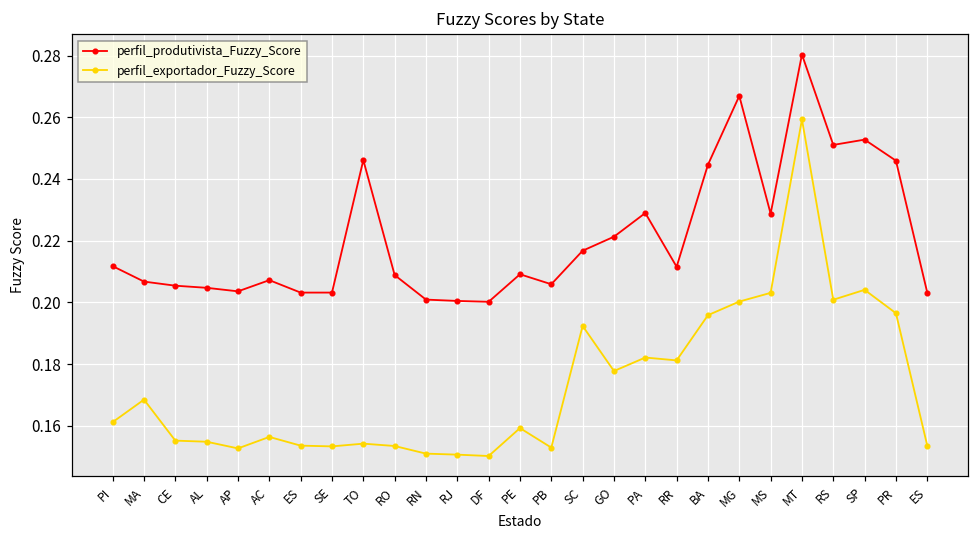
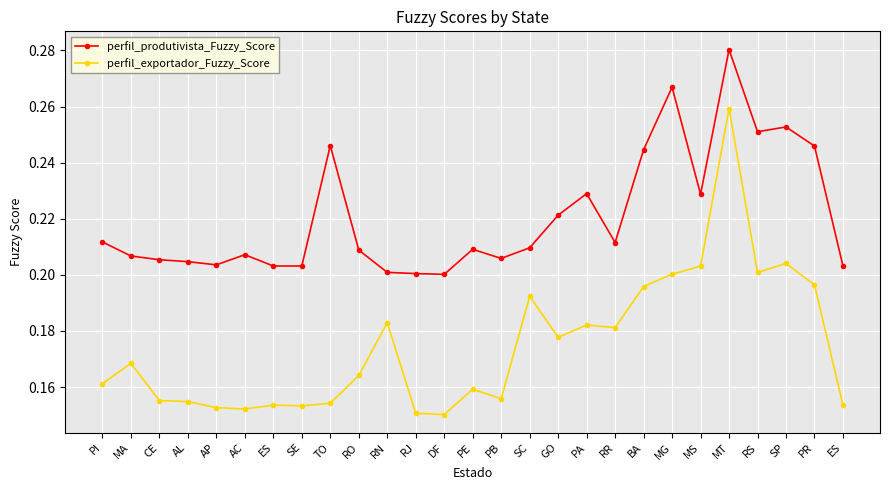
  {
    "perfil_produtivista_Fuzzy_Score": {
      "PI": 0.212,
      "MA": 0.207,
      "CE": 0.205,
      "AL": 0.205,
      "AP": 0.204,
      "AC": 0.207,
      "SE": 0.203,
      "TO": 0.246,
      "RO": 0.209,
      "RN": 0.201,
      "RJ": 0.200,
      "DF": 0.200,
      "PE": 0.209,
      "PB": 0.206,
-     "SC": 0.217,
+     "SC": 0.210,
      "GO": 0.221,
      "PA": 0.229,
      "RR": 0.212,
      "BA": 0.245,
      "MG": 0.267,
      "MS": 0.229,
      "MT": 0.280,
      "RS": 0.251,
      "SP": 0.253,
      "PR": 0.246
    },
    "perfil_exportador_Fuzzy_Score": {
      "PI": 0.161,
      "MA": 0.168,
      "CE": 0.155,
      "AL": 0.155,
      "AP": 0.153,
-     "AC": 0.156,
+     "AC": 0.152,
      "SE": 0.153,
      "TO": 0.154,
-     "RO": 0.153,
-     "RN": 0.151,
+     "RO": 0.164,
+     "RN": 0.183,
      "RJ": 0.151,
      "DF": 0.150,
      "PE": 0.159,
-     "PB": 0.153,
+     "PB": 0.156,
      "SC": 0.192,
      "GO": 0.178,
      "PA": 0.182,
      "RR": 0.181,
      "BA": 0.196,
      "MG": 0.200,
      "MS": 0.203,
      "MT": 0.259,
      "RS": 0.201,
      "SP": 0.204,
      "PR": 0.196
    }
  }
